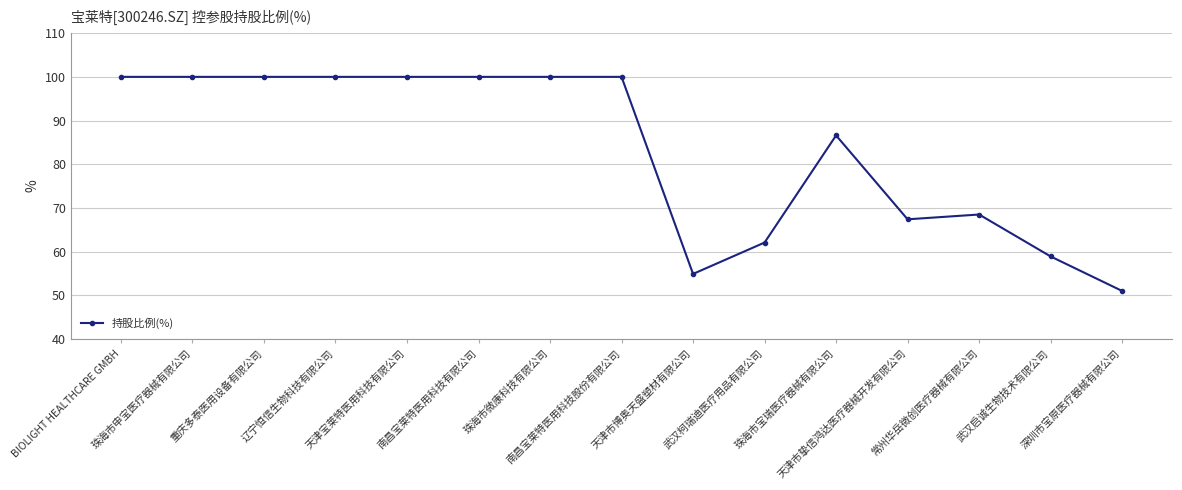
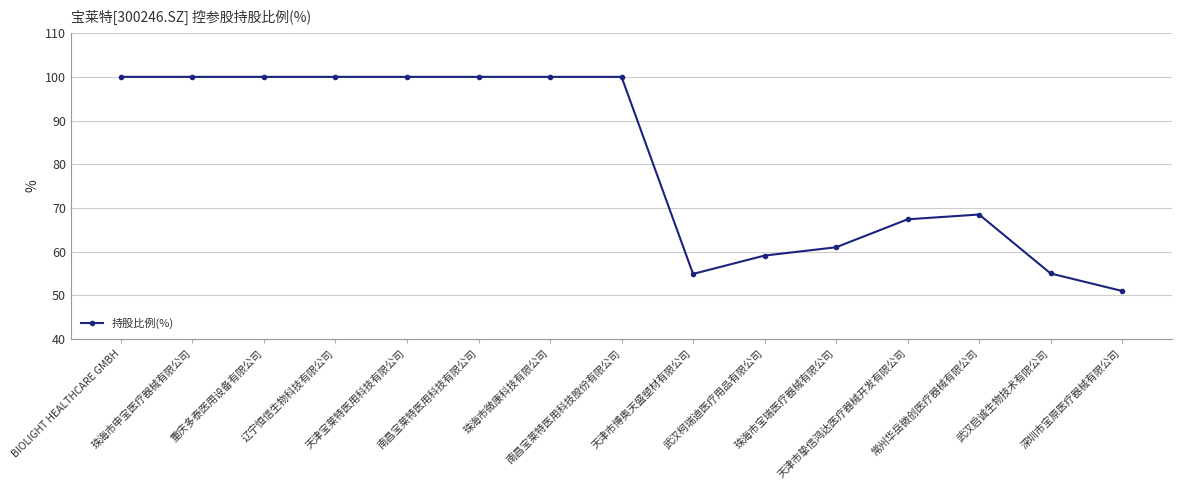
  {
    "BIOLIGHT HEALTHCARE GMBH": 100,
    "珠海市申宝医疗器械有限公司": 100,
    "重庆多泰医用设备有限公司": 100,
    "辽宁恒信生物科技有限公司": 100,
    "天津宝莱特医用科技有限公司": 100,
    "南昌宝莱特医用科技有限公司": 100,
    "珠海市微康科技有限公司": 100,
    "南昌宝莱特医用科技股份有限公司": 100,
    "天津市博奥天盛塑材有限公司": 55,
-   "武汉柯瑞迪医疗用品有限公司": 62,
-   "珠海市宝瑞医疗器械有限公司": 87,
+   "武汉柯瑞迪医疗用品有限公司": 59,
+   "珠海市宝瑞医疗器械有限公司": 61,
    "天津市挚信鸿达医疗器械开发有限公司": 67,
    "常州华岳微创医疗器械有限公司": 69,
-   "武汉启诚生物技术有限公司": 59,
+   "武汉启诚生物技术有限公司": 55,
    "深圳市宝原医疗器械有限公司": 51
  }
